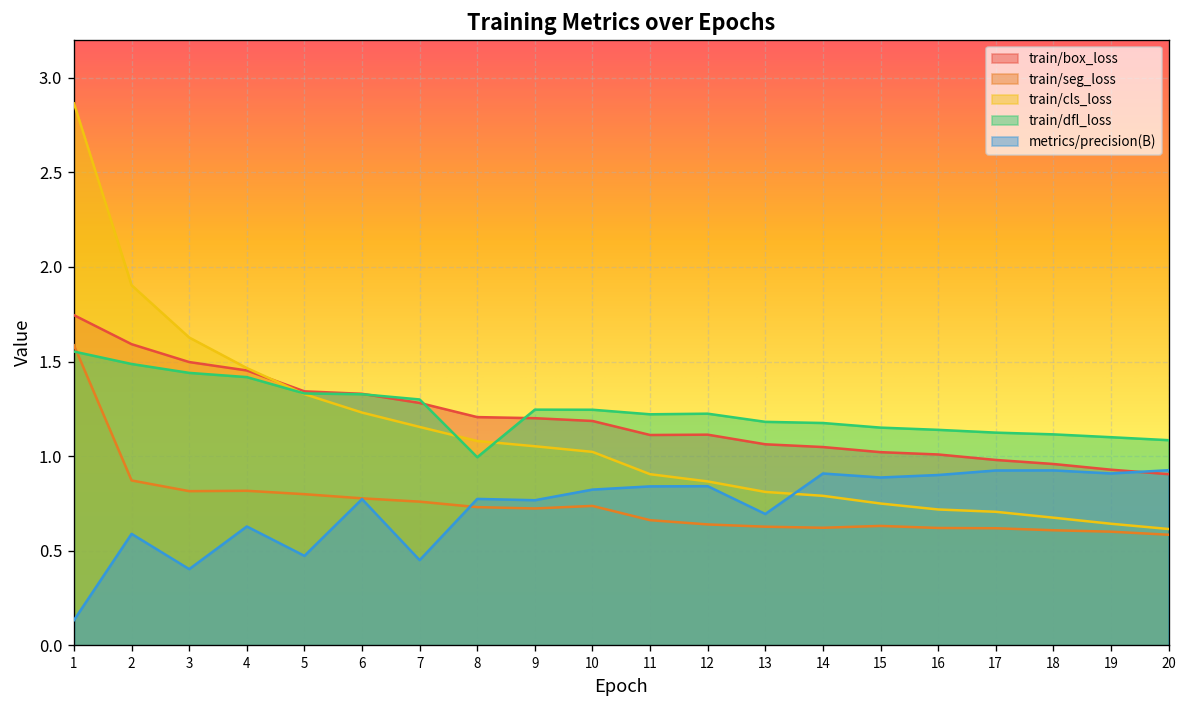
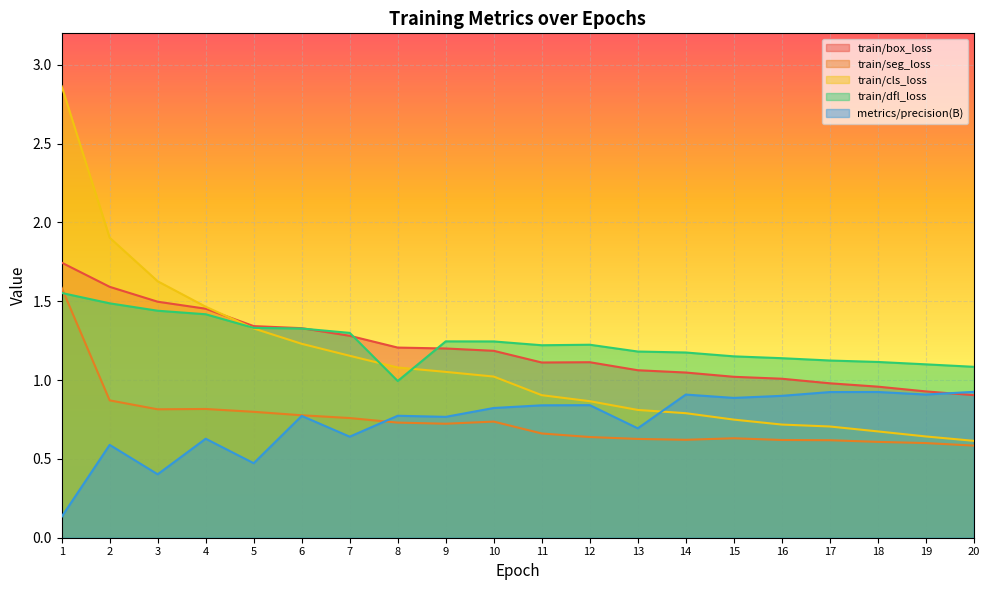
  {
    "train/dfl_loss": {
      "1": 1.55,
      "2": 1.49,
      "3": 1.44,
      "4": 1.42,
      "7": 1.30,
      "8": 0.99,
      "9": 1.25,
      "10": 1.25,
      "11": 1.22,
      "12": 1.22,
      "13": 1.18,
      "14": 1.18,
      "15": 1.15,
      "16": 1.14,
      "17": 1.12,
      "18": 1.12,
      "19": 1.10,
      "20": 1.08
    },
    "metrics/precision(B)": {
      "1": 0.13,
      "2": 0.59,
      "3": 0.40,
      "4": 0.63,
      "5": 0.47,
-     "7": 0.45,
+     "7": 0.64,
      "8": 0.77,
      "9": 0.77,
      "10": 0.82,
      "11": 0.84,
      "12": 0.84,
      "13": 0.69,
      "14": 0.91,
      "15": 0.89,
      "16": 0.90,
      "17": 0.92,
      "18": 0.92,
      "19": 0.91,
      "20": 0.93
    }
  }
